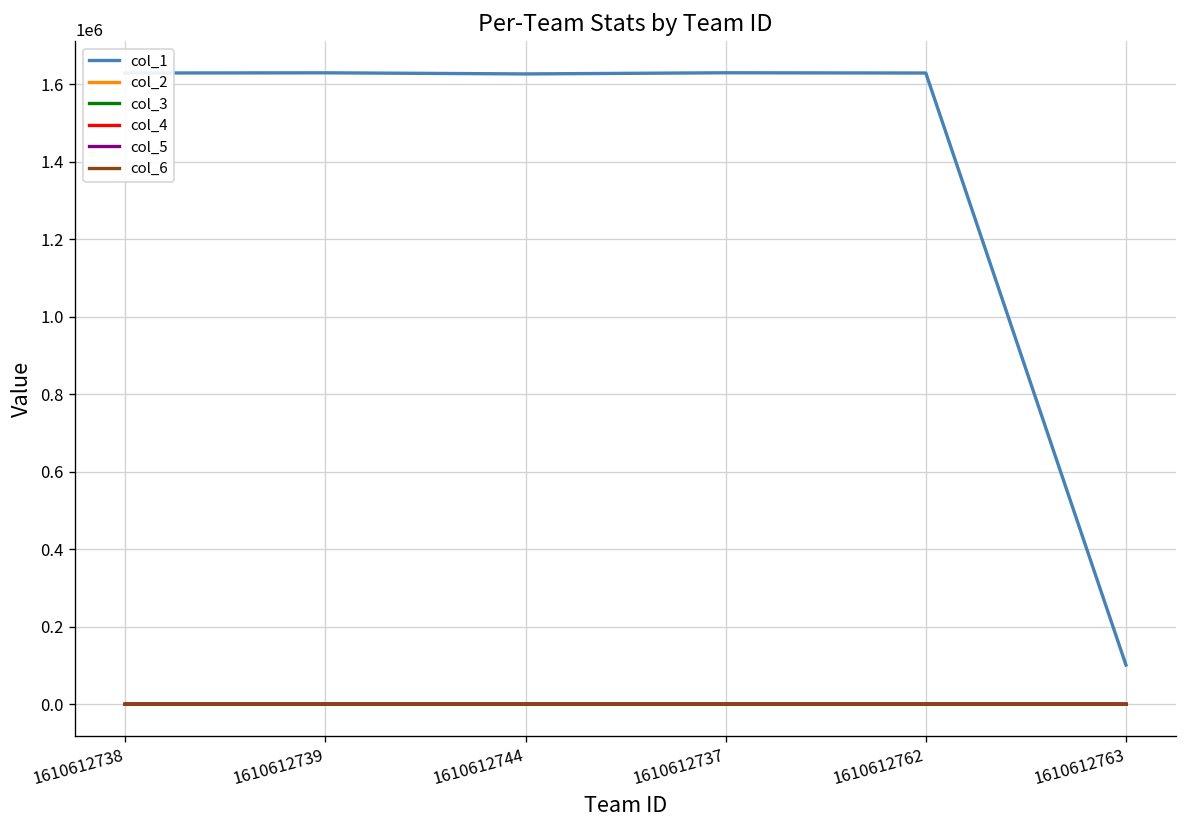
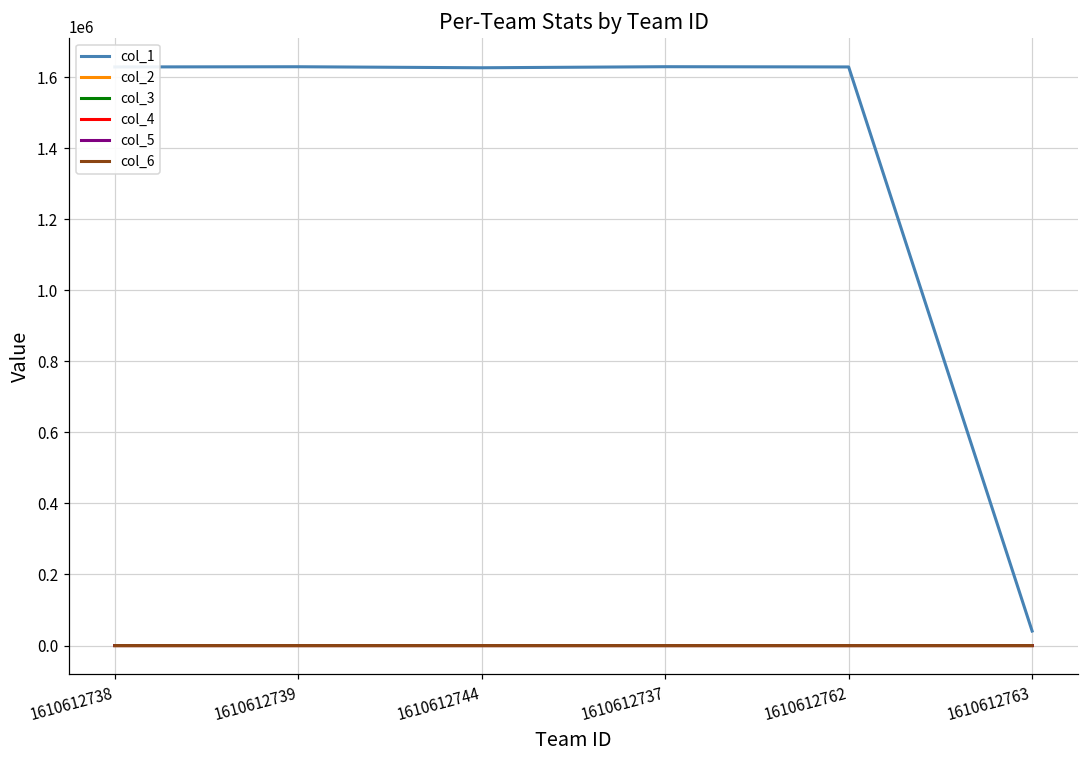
  {
    "col_1": {
      "1610612739": 1630000,
      "1610612744": 1630000,
      "1610612737": 1630000,
      "1610612762": 1630000,
-     "1610612763": 100000
+     "1610612763": 40000
    },
    "col_6": {
      "1610612738": 0,
      "1610612739": 0,
      "1610612744": 0,
      "1610612737": 0,
      "1610612762": 0,
      "1610612763": 0
    }
  }
